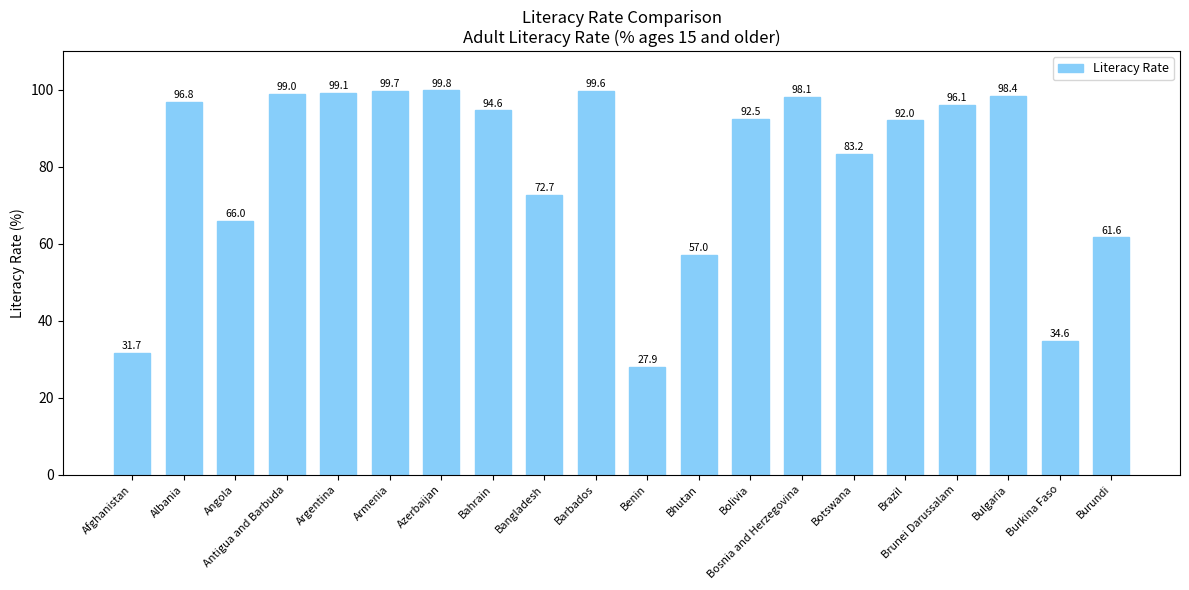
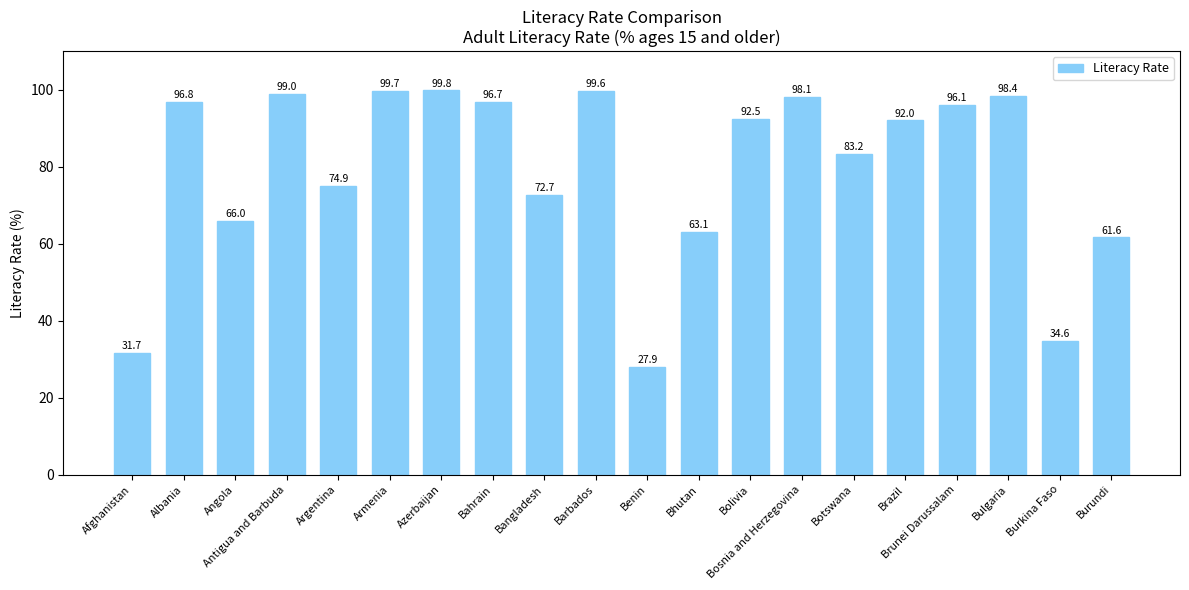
  {
    "Afghanistan": 31.7,
    "Albania": 96.8,
    "Angola": 66.0,
    "Antigua and Barbuda": 99.0,
-   "Argentina": 99.1,
+   "Argentina": 74.9,
    "Armenia": 99.7,
    "Azerbaijan": 99.8,
-   "Bahrain": 94.6,
+   "Bahrain": 96.7,
    "Bangladesh": 72.7,
    "Barbados": 99.6,
    "Benin": 27.9,
-   "Bhutan": 57.0,
+   "Bhutan": 63.1,
    "Bolivia": 92.5,
    "Bosnia and Herzegovina": 98.1,
    "Botswana": 83.2,
    "Brazil": 92.0,
    "Brunei Darussalam": 96.1,
    "Bulgaria": 98.4,
    "Burkina Faso": 34.6,
    "Burundi": 61.6
  }
